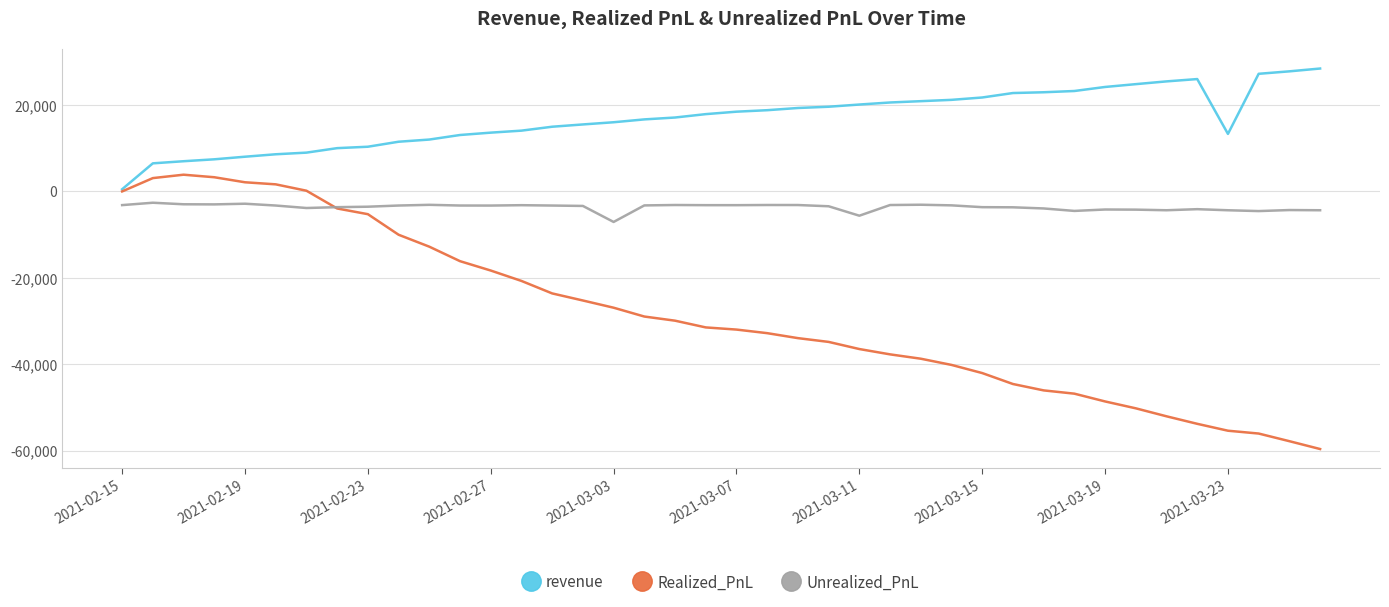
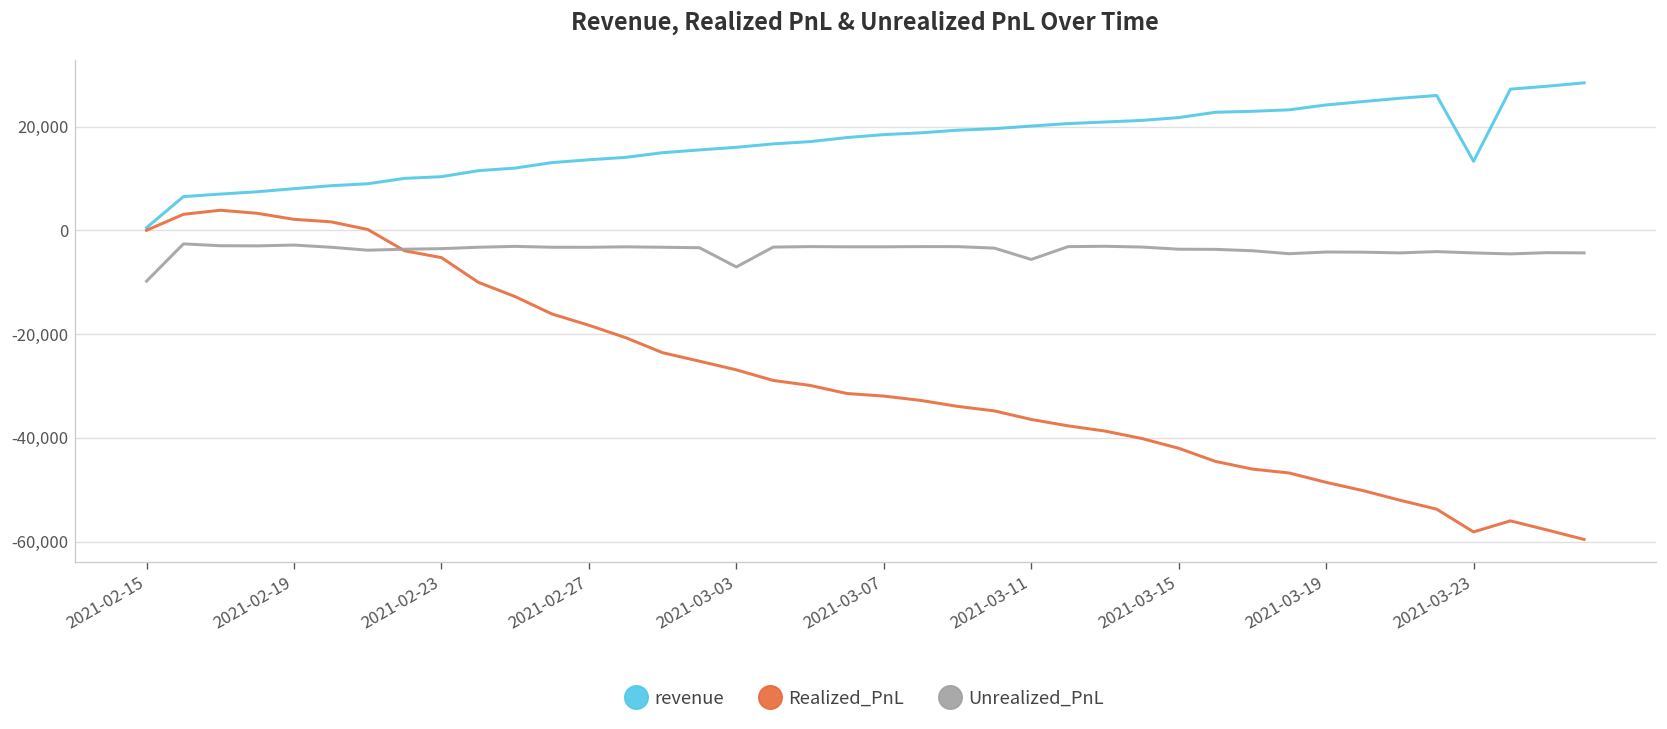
  {
    "revenue": {
      "2021-02-19": "8,000",
      "2021-02-23": "10,000",
      "2021-02-27": "14,000",
      "2021-03-03": "16,000",
      "2021-03-07": "18,000",
      "2021-03-11": "20,000",
      "2021-03-15": "22,000",
      "2021-03-19": "24,000",
      "2021-03-23": "13,000"
    },
    "Realized_PnL": {
      "2021-02-19": "2,000",
      "2021-02-23": "-5,000",
      "2021-02-27": "-18,000",
      "2021-03-03": "-27,000",
      "2021-03-07": "-32,000",
      "2021-03-11": "-36,000",
      "2021-03-15": "-42,000",
      "2021-03-19": "-49,000",
-     "2021-03-23": "-55,000"
+     "2021-03-23": "-58,000"
    },
    "Unrealized_PnL": {
-     "2021-02-15": "-3,000",
+     "2021-02-15": "-10,000",
      "2021-02-19": "-3,000",
      "2021-02-23": "-4,000",
      "2021-02-27": "-3,000",
      "2021-03-03": "-7,000",
      "2021-03-07": "-3,000",
      "2021-03-11": "-6,000",
      "2021-03-15": "-4,000",
      "2021-03-19": "-4,000",
      "2021-03-23": "-4,000"
    }
  }
